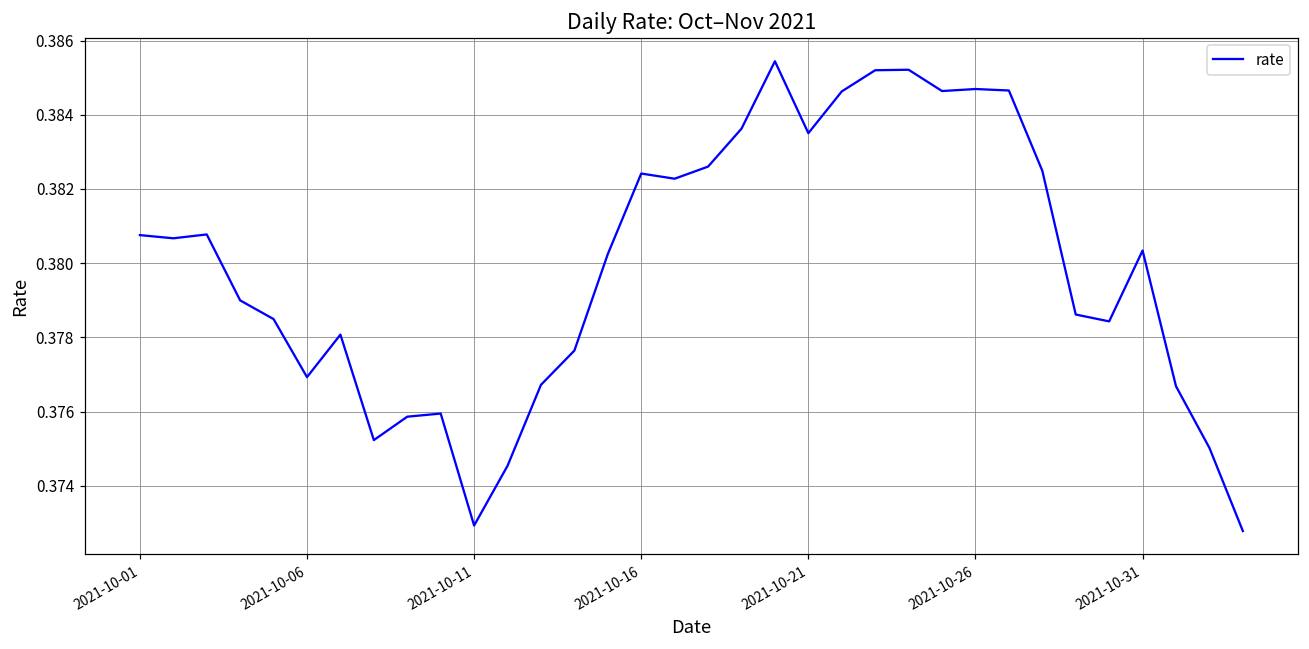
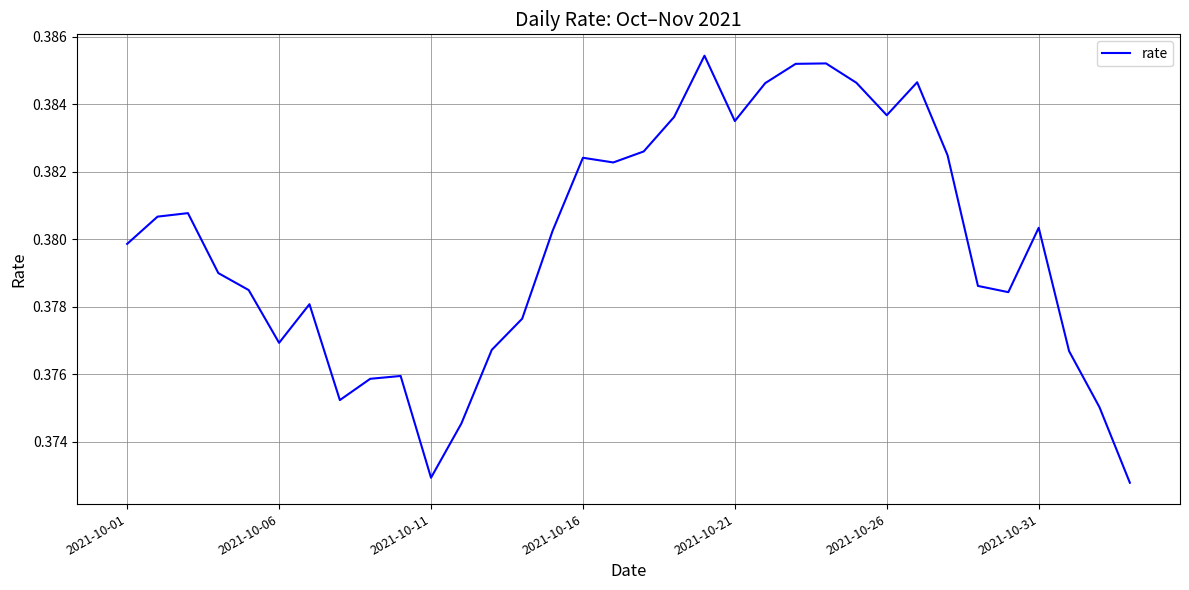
  {
-   "2021-10-01": 0.3808,
+   "2021-10-01": 0.3799,
    "2021-10-06": 0.3769,
    "2021-10-11": 0.3729,
    "2021-10-16": 0.3824,
    "2021-10-21": 0.3835,
-   "2021-10-26": 0.3847,
+   "2021-10-26": 0.3837,
    "2021-10-31": 0.3803
  }
